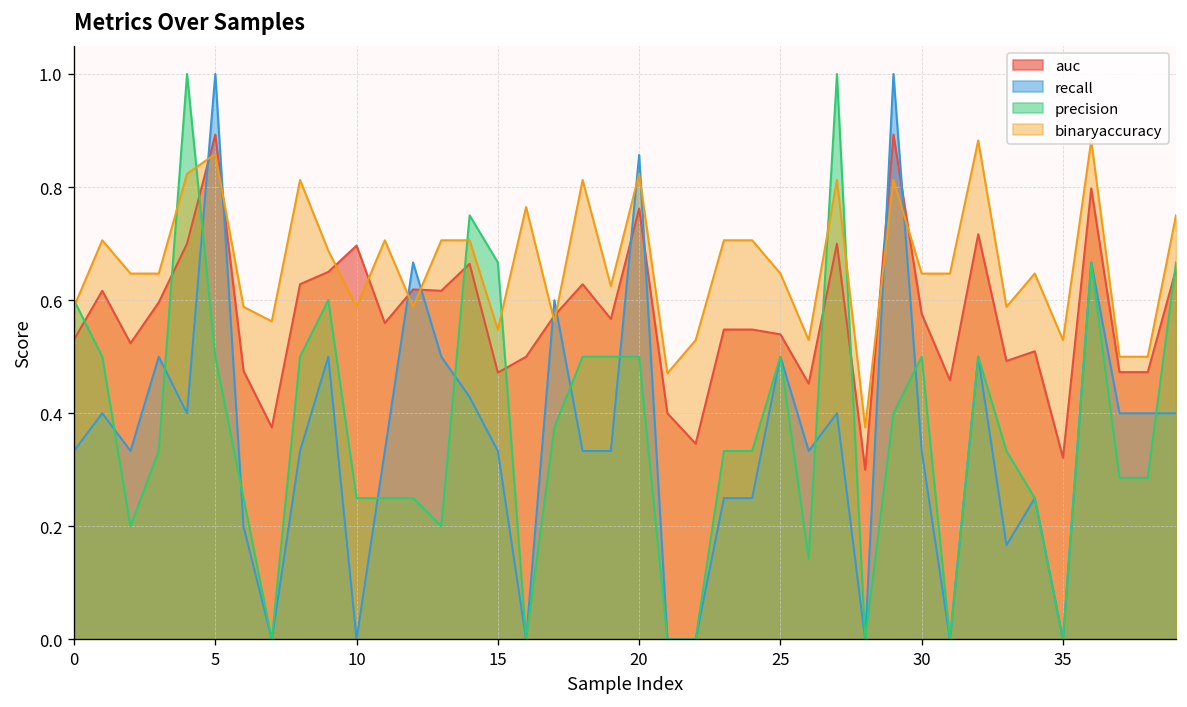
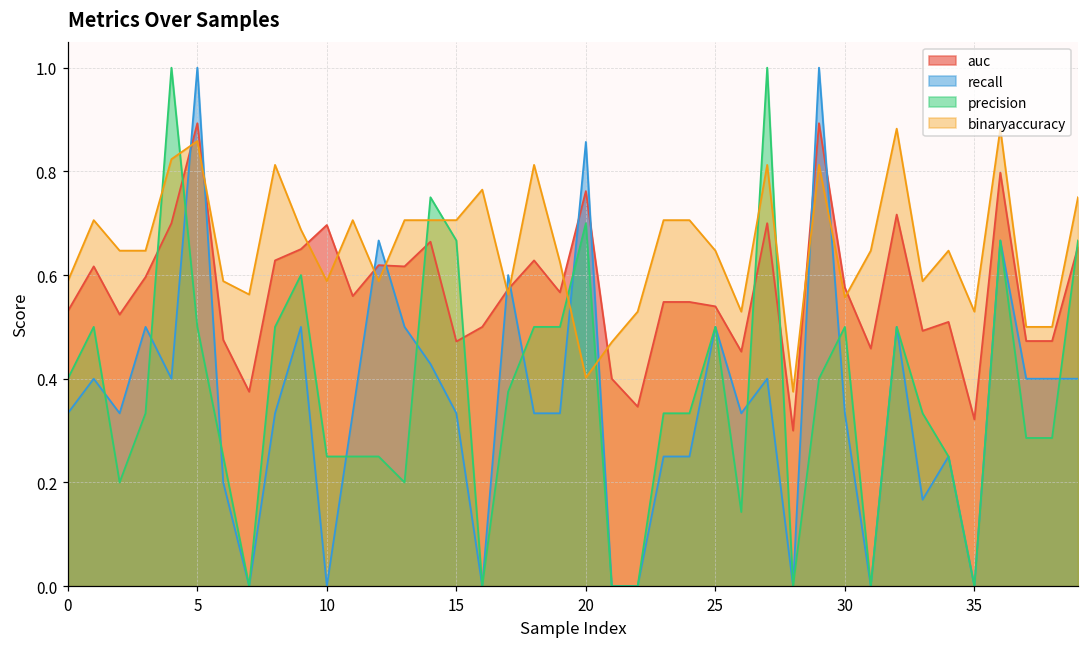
  {
    "auc": {
      "0": 0.53,
      "5": 0.89,
      "10": 0.70,
      "15": 0.47,
      "20": 0.76,
      "25": 0.54,
      "30": 0.58,
      "35": 0.32
    },
    "recall": {
      "0": 0.33,
      "5": 1.00,
      "10": 0.00,
      "15": 0.33,
      "20": 0.86,
      "30": 0.33
    },
    "precision": {
-     "0": 0.6,
+     "0": 0.4,
      "5": 0.5,
      "10": 0.25,
      "15": 0.67,
-     "20": 0.5,
+     "20": 0.7,
      "30": 0.5
    },
    "binaryaccuracy": {
      "0": 0.59,
      "5": 0.86,
      "10": 0.59,
-     "15": 0.55,
-     "20": 0.82,
+     "15": 0.71,
+     "20": 0.40,
      "25": 0.65,
-     "30": 0.65,
+     "30": 0.56,
      "35": 0.53
    }
  }
